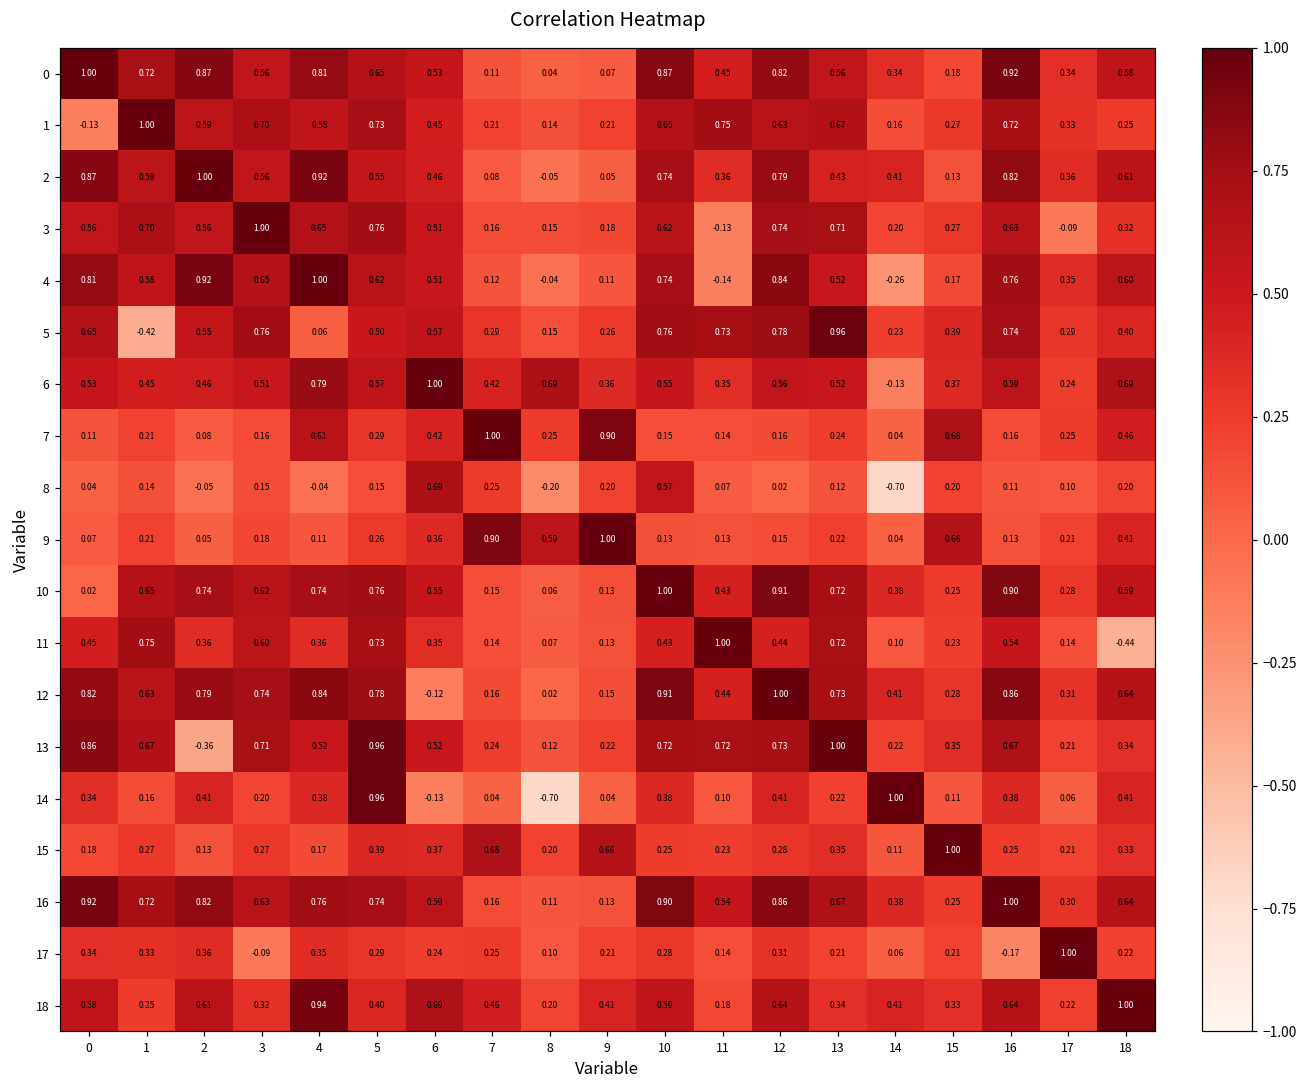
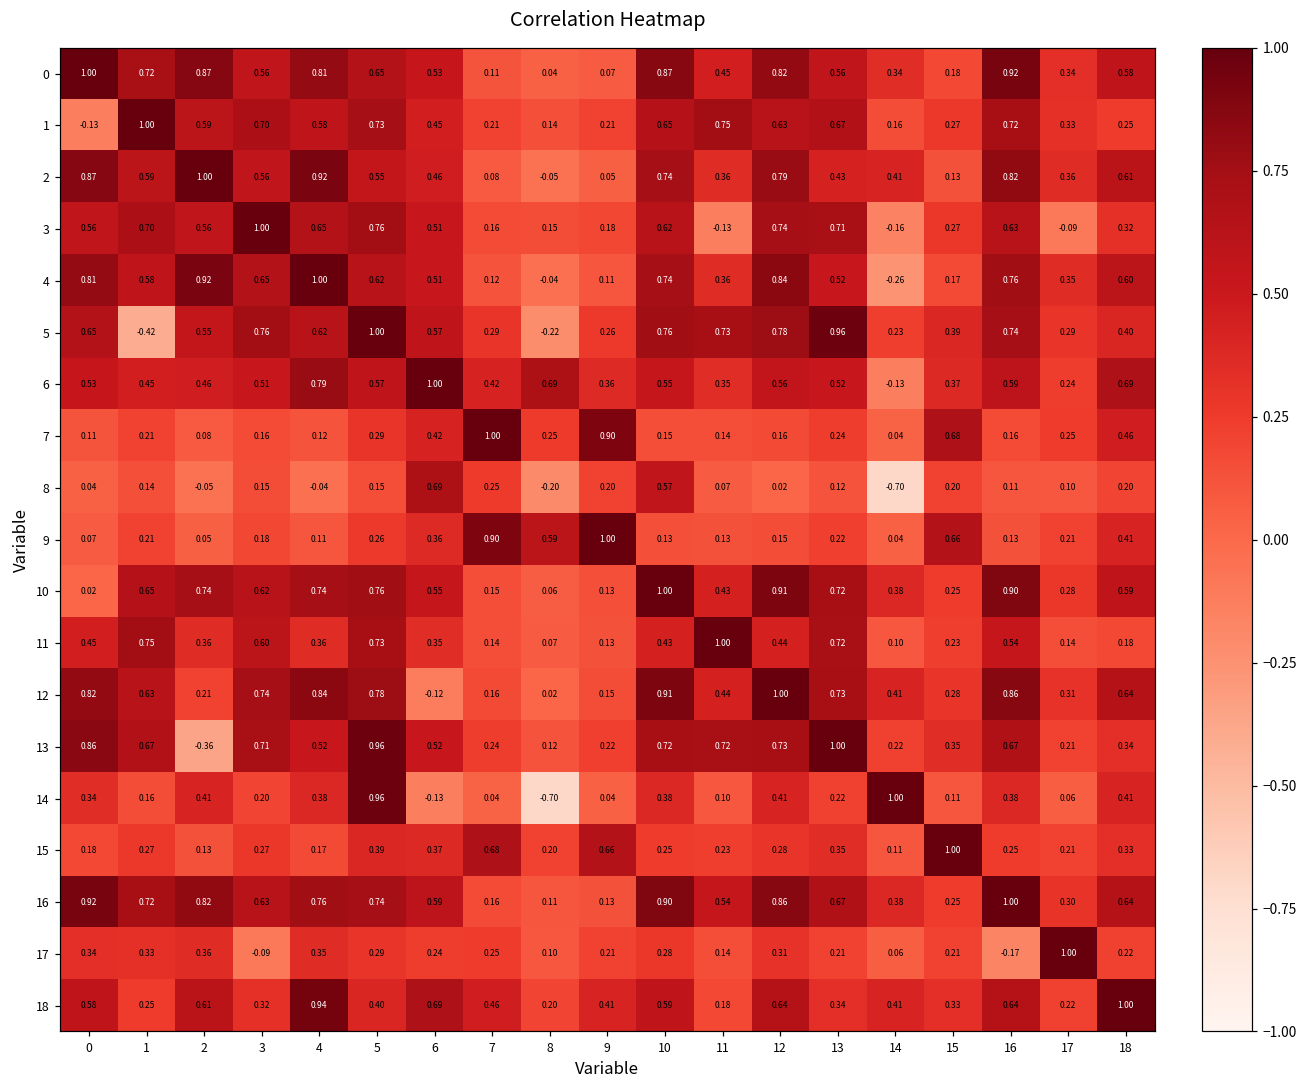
  {
    "3": {
      "0": 0.56,
      "1": 0.70,
      "2": 0.56,
      "3": 1.00,
      "4": 0.65,
      "5": 0.76,
      "6": 0.51,
      "7": 0.16,
      "8": 0.15,
      "9": 0.18,
      "10": 0.62,
      "11": -0.13,
      "12": 0.74,
      "13": 0.71,
-     "14": 0.20,
+     "14": -0.16,
      "15": 0.27,
      "16": 0.63,
      "17": -0.09,
      "18": 0.32
    },
    "4": {
      "0": 0.81,
      "1": 0.58,
      "2": 0.92,
      "3": 0.65,
      "4": 1.00,
      "5": 0.62,
      "6": 0.51,
      "7": 0.12,
      "8": -0.04,
      "9": 0.11,
      "10": 0.74,
-     "11": -0.14,
+     "11": 0.36,
      "12": 0.84,
      "13": 0.52,
      "14": -0.26,
      "15": 0.17,
      "16": 0.76,
      "17": 0.35,
      "18": 0.60
    },
    "5": {
      "0": 0.65,
      "1": -0.42,
      "2": 0.55,
      "3": 0.76,
-     "4": 0.06,
-     "5": 0.50,
+     "4": 0.62,
+     "5": 1.00,
      "6": 0.57,
      "7": 0.29,
-     "8": 0.15,
+     "8": -0.22,
      "9": 0.26,
      "10": 0.76,
      "11": 0.73,
      "12": 0.78,
      "13": 0.96,
      "14": 0.23,
      "15": 0.39,
      "16": 0.74,
      "17": 0.29,
      "18": 0.40
    },
    "7": {
      "0": 0.11,
      "1": 0.21,
      "2": 0.08,
      "3": 0.16,
-     "4": 0.61,
+     "4": 0.12,
      "5": 0.29,
      "6": 0.42,
      "7": 1.00,
      "8": 0.25,
      "9": 0.90,
      "10": 0.15,
      "11": 0.14,
      "12": 0.16,
      "13": 0.24,
      "14": 0.04,
      "15": 0.68,
      "16": 0.16,
      "17": 0.25,
      "18": 0.46
    },
    "11": {
      "0": 0.45,
      "1": 0.75,
      "2": 0.36,
      "3": 0.60,
      "4": 0.36,
      "5": 0.73,
      "6": 0.35,
      "7": 0.14,
      "8": 0.07,
      "9": 0.13,
      "10": 0.43,
      "11": 1.00,
      "12": 0.44,
      "13": 0.72,
      "14": 0.10,
      "15": 0.23,
      "16": 0.54,
      "17": 0.14,
-     "18": -0.44
+     "18": 0.18
    },
    "12": {
      "0": 0.82,
      "1": 0.63,
-     "2": 0.79,
+     "2": 0.21,
      "3": 0.74,
      "4": 0.84,
      "5": 0.78,
      "6": -0.12,
      "7": 0.16,
      "8": 0.02,
      "9": 0.15,
      "10": 0.91,
      "11": 0.44,
      "12": 1.00,
      "13": 0.73,
      "14": 0.41,
      "15": 0.28,
      "16": 0.86,
      "17": 0.31,
      "18": 0.64
    }
  }
